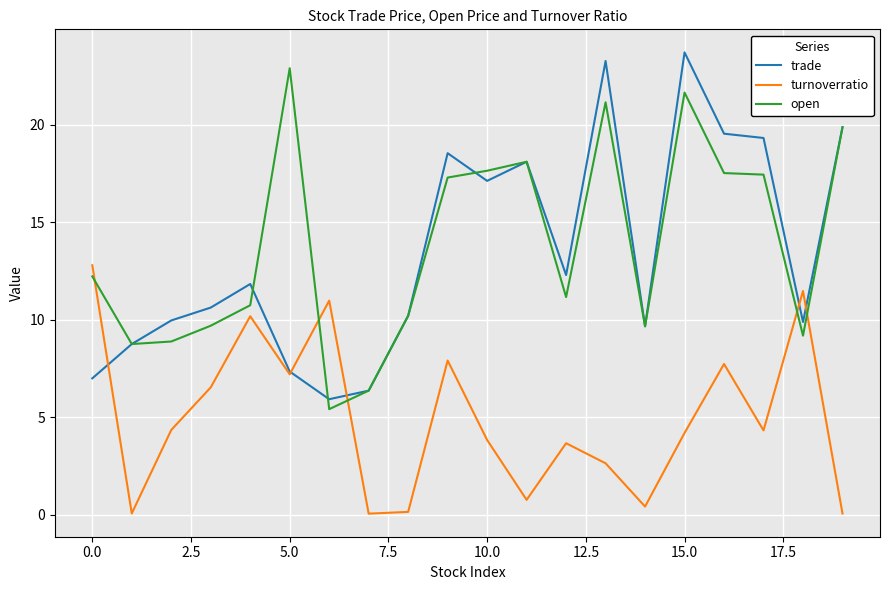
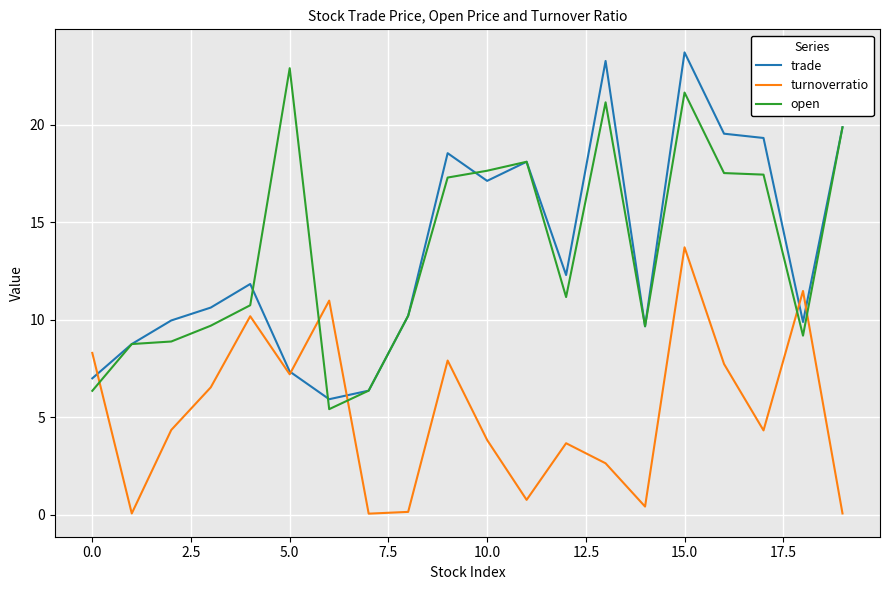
  {
    "trade": {
      "0.0": 7.0,
      "5.0": 7.3,
      "10.0": 17.1,
      "15.0": 23.7
    },
    "turnoverratio": {
-     "0.0": 12.8,
+     "0.0": 8.3,
      "5.0": 7.2,
      "10.0": 3.8,
-     "15.0": 4.2
+     "15.0": 13.7
    },
    "open": {
-     "0.0": 12.2,
+     "0.0": 6.4,
      "5.0": 22.9,
      "10.0": 17.6,
      "15.0": 21.7
    }
  }
